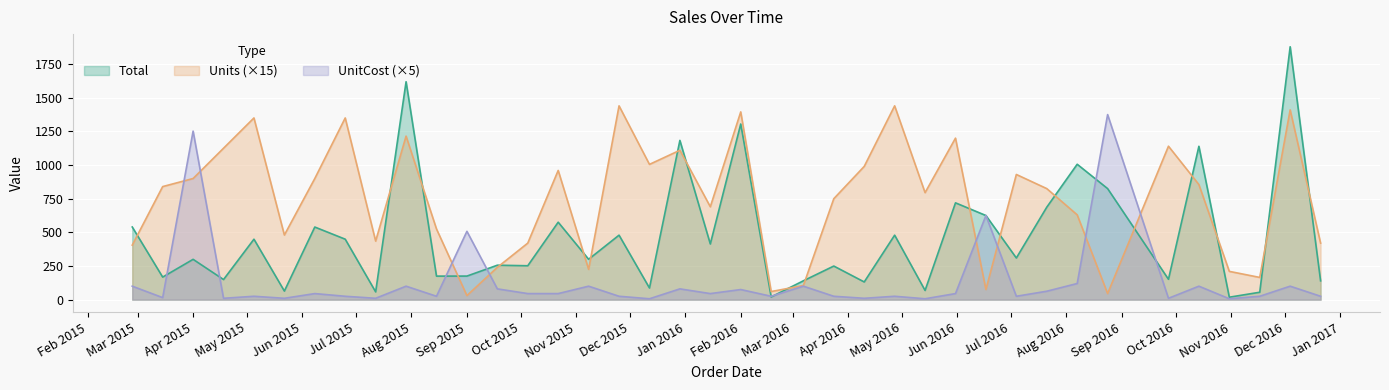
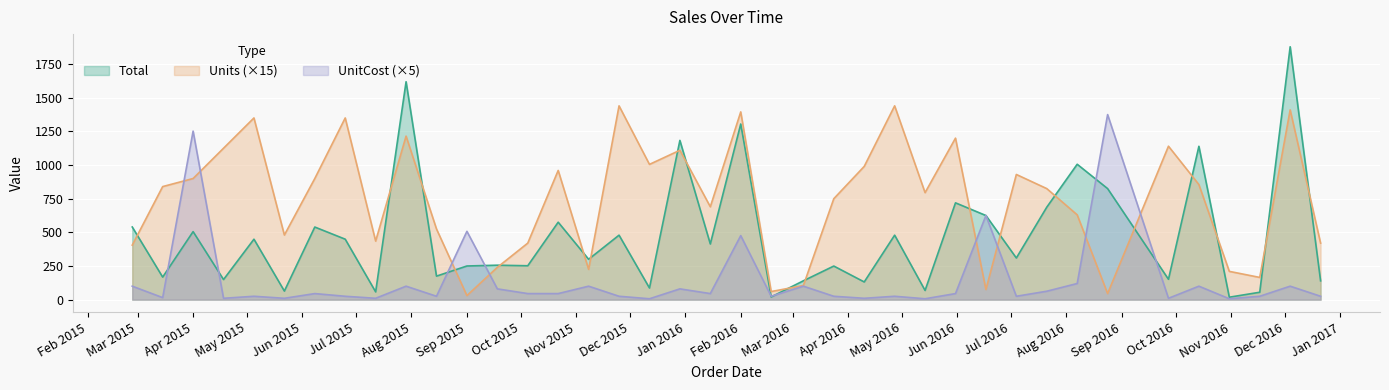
  {
    "Total": {
-     "Apr 2015": 300,
-     "Sep 2015": 180,
+     "Apr 2015": 510,
+     "Sep 2015": 250,
      "Feb 2016": 1310
    },
    "Units (×15)": {
      "Apr 2015": 900,
      "Sep 2015": 30,
      "Feb 2016": 1400
    },
    "UnitCost (×5)": {
      "Apr 2015": 1250,
      "Sep 2015": 510,
-     "Feb 2016": 80
+     "Feb 2016": 480
    }
  }
